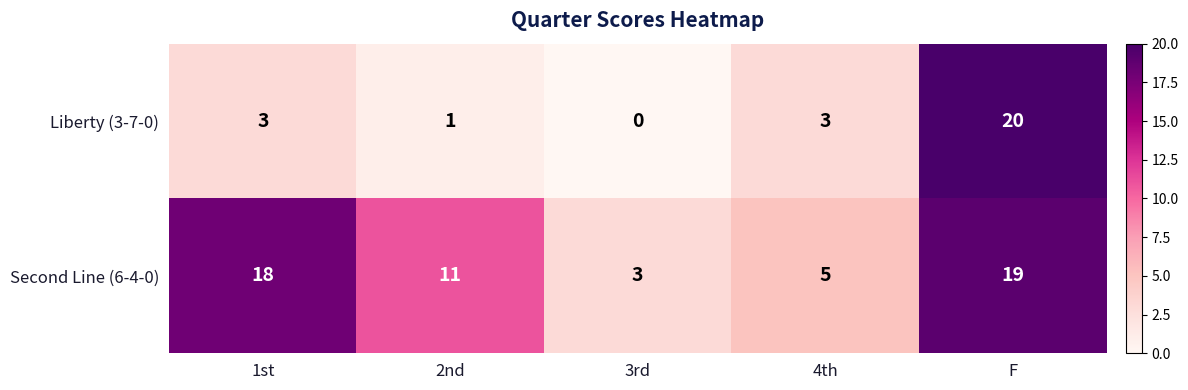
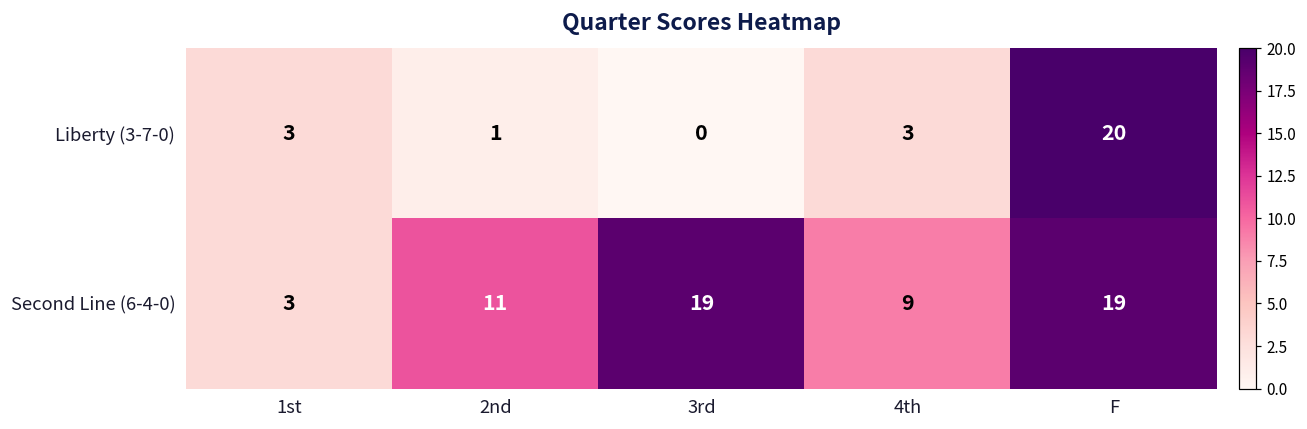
  {
    "Liberty (3-7-0)": {
      "1st": 3,
      "2nd": 1,
      "3rd": 0,
      "4th": 3,
      "F": 20
    },
    "Second Line (6-4-0)": {
-     "1st": 18,
+     "1st": 3,
      "2nd": 11,
-     "3rd": 3,
-     "4th": 5,
+     "3rd": 19,
+     "4th": 9,
      "F": 19
    }
  }
